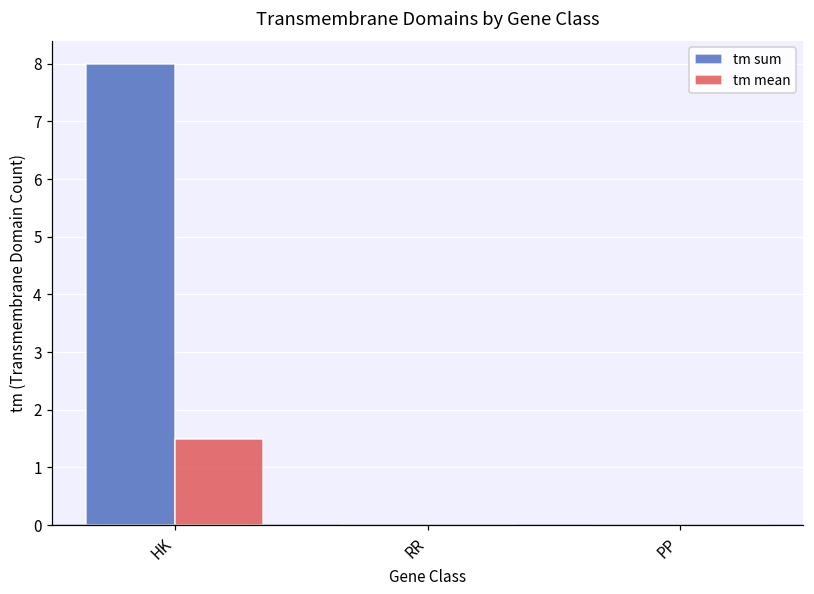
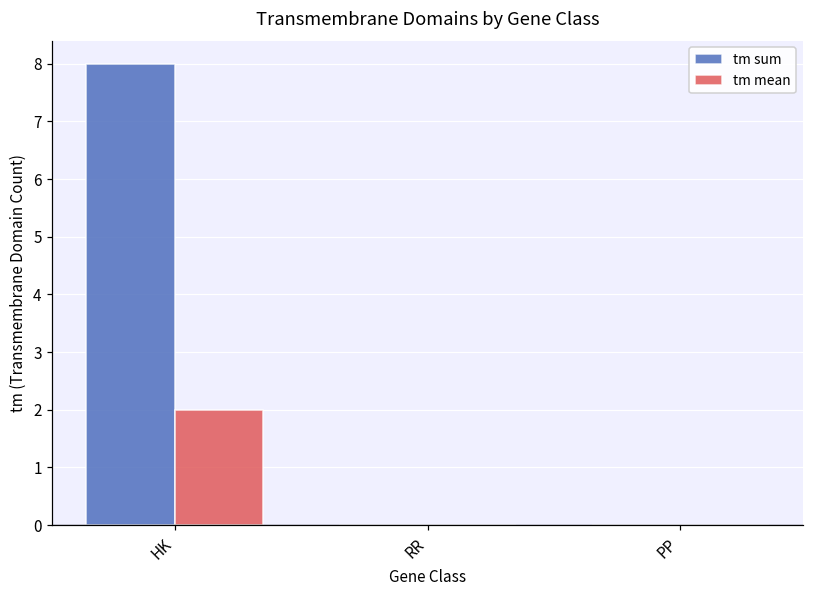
  {
    "tm sum": {
      "HK": 8.0,
      "RR": 0.0,
      "PP": 0.0
    },
    "tm mean": {
-     "HK": 1.5,
+     "HK": 2.0,
      "RR": 0.0,
      "PP": 0.0
    }
  }
